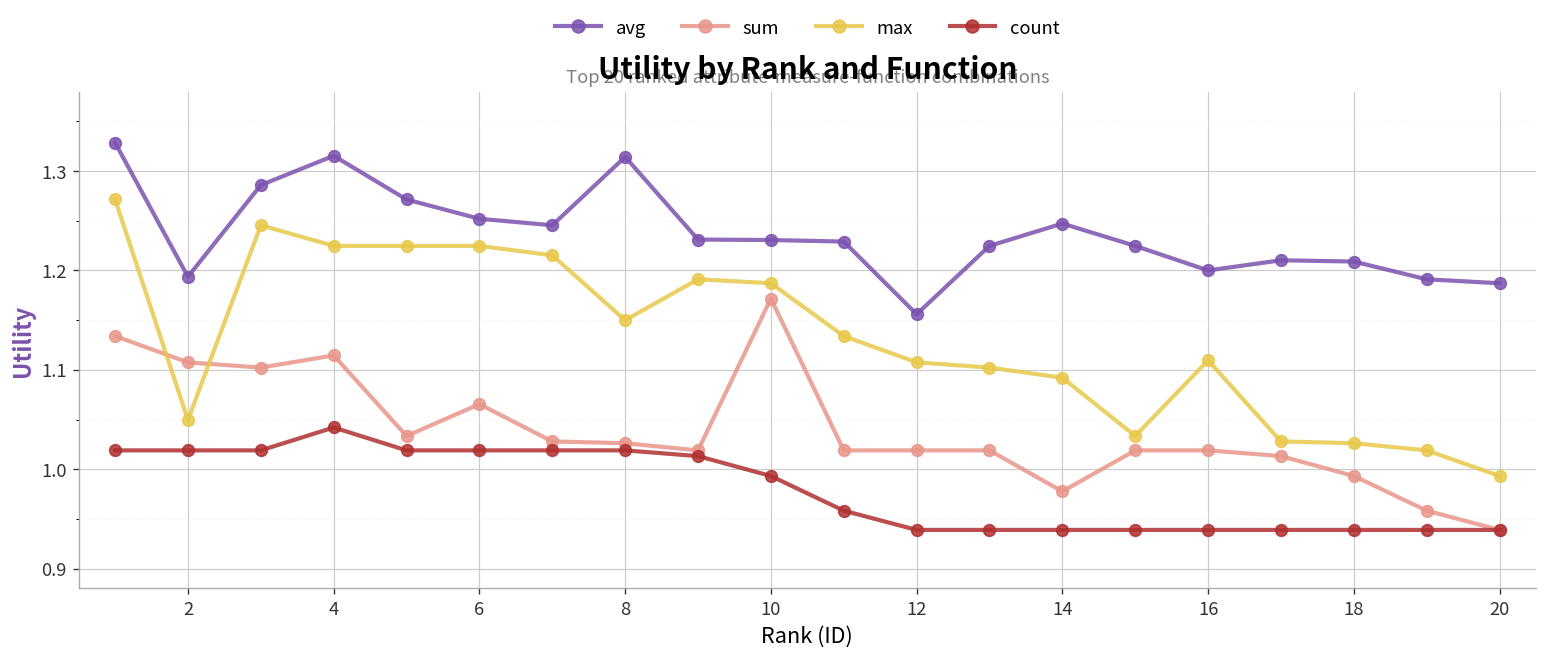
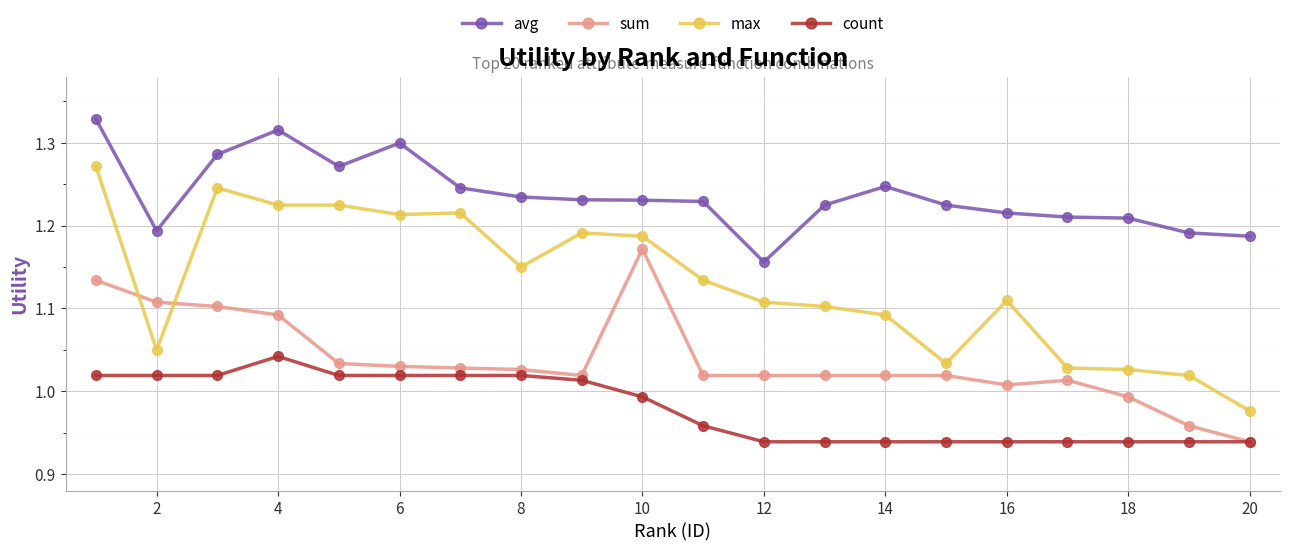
  {
    "avg": {
      "2": 1.19,
      "4": 1.32,
-     "6": 1.25,
-     "8": 1.31,
+     "6": 1.30,
+     "8": 1.23,
      "10": 1.23,
      "12": 1.16,
      "14": 1.25,
-     "16": 1.20,
+     "16": 1.22,
      "18": 1.21,
      "20": 1.19
    },
    "sum": {
      "2": 1.11,
-     "4": 1.11,
-     "6": 1.07,
+     "4": 1.09,
+     "6": 1.03,
      "8": 1.03,
      "10": 1.17,
      "12": 1.02,
-     "14": 0.98,
-     "16": 1.02,
+     "14": 1.02,
+     "16": 1.01,
      "18": 0.99
    },
    "max": {
      "2": 1.05,
      "4": 1.22,
-     "6": 1.22,
+     "6": 1.21,
      "8": 1.15,
      "10": 1.19,
      "12": 1.11,
      "14": 1.09,
      "16": 1.11,
      "18": 1.03,
-     "20": 0.99
+     "20": 0.98
    },
    "count": {
      "2": 1.02,
      "4": 1.04,
      "6": 1.02,
      "8": 1.02,
      "10": 0.99,
      "12": 0.94,
      "14": 0.94,
      "16": 0.94,
      "18": 0.94
    }
  }
